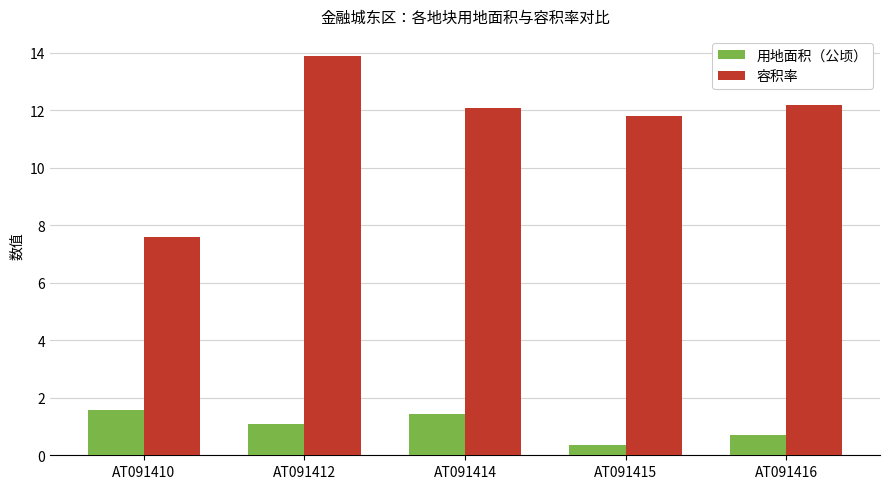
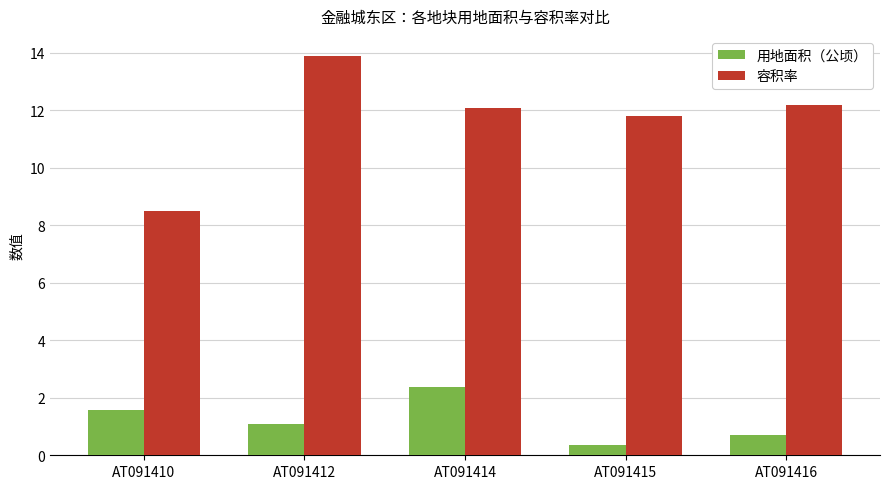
  {
    "用地面积（公顷）": {
      "AT091410": 1.6,
      "AT091412": 1.1,
-     "AT091414": 1.4,
+     "AT091414": 2.4,
      "AT091415": 0.4,
      "AT091416": 0.7
    },
    "容积率": {
-     "AT091410": 7.6,
+     "AT091410": 8.5,
      "AT091412": 13.9,
      "AT091414": 12.1,
      "AT091415": 11.8,
      "AT091416": 12.2
    }
  }
